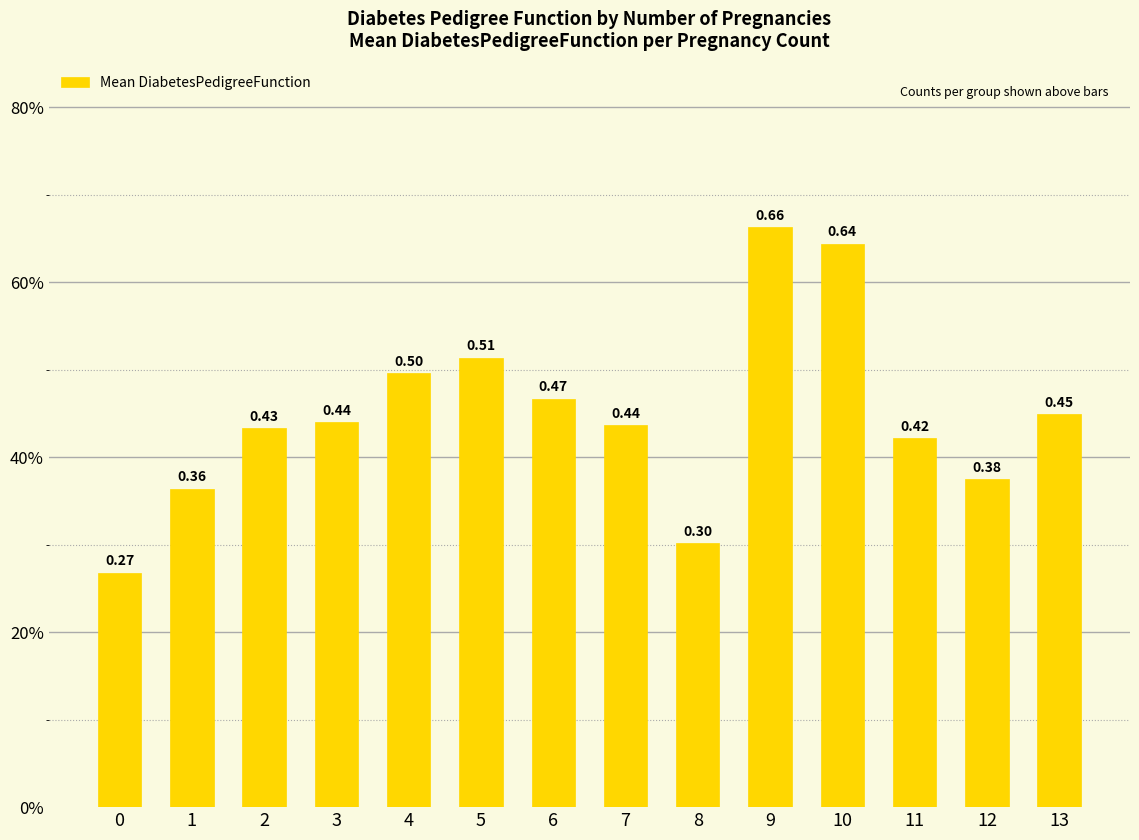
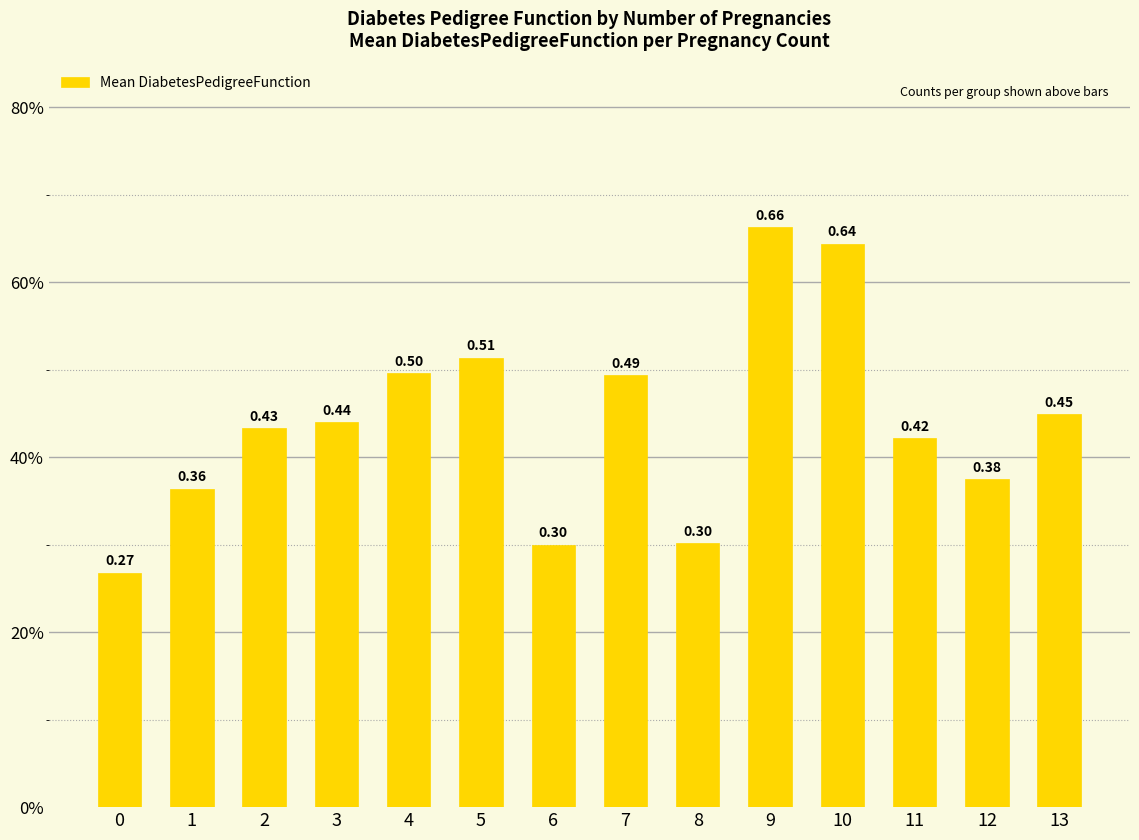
  {
    "0": 0.27,
    "1": 0.36,
    "2": 0.43,
    "3": 0.44,
    "4": 0.50,
    "5": 0.51,
-   "6": 0.47,
-   "7": 0.44,
+   "6": 0.30,
+   "7": 0.49,
    "8": 0.30,
    "9": 0.66,
    "10": 0.64,
    "11": 0.42,
    "12": 0.38,
    "13": 0.45
  }
